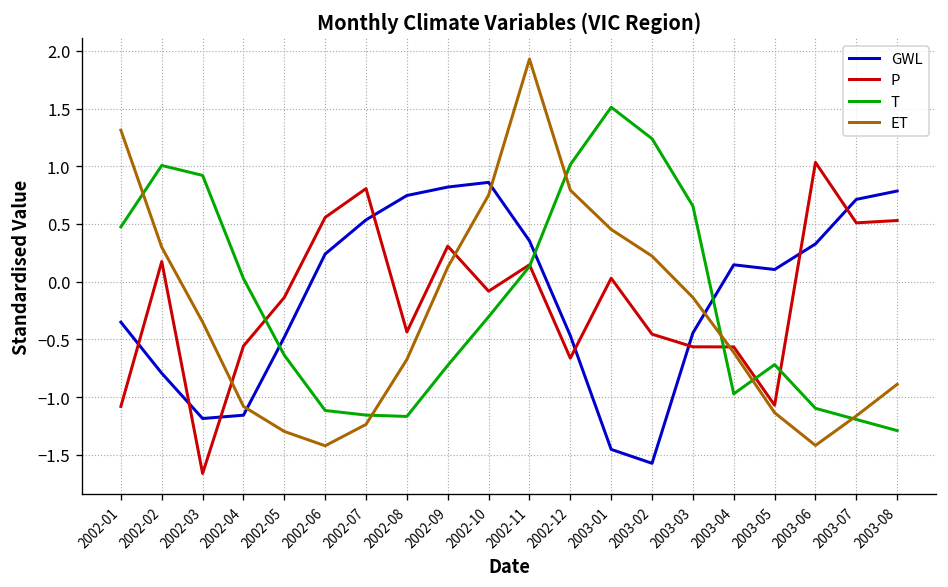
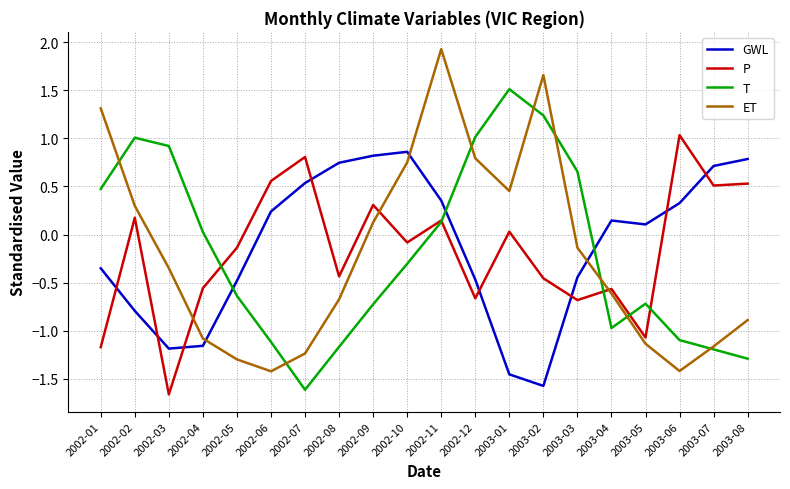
  {
    "GWL": {
      "2002-01": -0.4,
      "2002-02": -0.8,
      "2002-03": -1.2,
      "2002-04": -1.2,
      "2002-05": -0.5,
      "2002-06": 0.2,
      "2002-07": 0.5,
      "2002-08": 0.7,
      "2002-09": 0.8,
      "2002-10": 0.9,
      "2002-11": 0.4,
      "2002-12": -0.5,
      "2003-01": -1.5,
      "2003-02": -1.6,
      "2003-03": -0.4,
      "2003-04": 0.1,
      "2003-05": 0.1,
      "2003-06": 0.3,
      "2003-07": 0.7,
      "2003-08": 0.8
    },
    "P": {
-     "2002-01": -1.1,
+     "2002-01": -1.2,
      "2002-02": 0.2,
      "2002-03": -1.7,
      "2002-04": -0.6,
      "2002-05": -0.1,
      "2002-06": 0.6,
      "2002-07": 0.8,
      "2002-08": -0.4,
      "2002-09": 0.3,
      "2002-10": -0.1,
      "2002-12": -0.7,
      "2003-01": 0.0,
      "2003-02": -0.5,
-     "2003-03": -0.6,
+     "2003-03": -0.7,
      "2003-04": -0.6,
      "2003-05": -1.1,
      "2003-06": 1.0,
      "2003-07": 0.5,
      "2003-08": 0.5
    },
    "T": {
      "2002-01": 0.5,
      "2002-02": 1.0,
      "2002-03": 0.9,
      "2002-04": 0.0,
      "2002-05": -0.6,
      "2002-06": -1.1,
-     "2002-07": -1.2,
+     "2002-07": -1.6,
      "2002-08": -1.2,
      "2002-09": -0.7,
      "2002-10": -0.3,
      "2002-12": 1.0,
      "2003-01": 1.5,
      "2003-02": 1.2,
      "2003-03": 0.7,
      "2003-04": -1.0,
      "2003-05": -0.7,
      "2003-06": -1.1,
      "2003-07": -1.2,
      "2003-08": -1.3
    },
    "ET": {
      "2002-01": 1.3,
      "2002-02": 0.3,
      "2002-03": -0.4,
      "2002-04": -1.1,
      "2002-05": -1.3,
      "2002-06": -1.4,
      "2002-07": -1.2,
      "2002-08": -0.7,
      "2002-09": 0.1,
      "2002-10": 0.7,
      "2002-11": 1.9,
      "2002-12": 0.8,
      "2003-01": 0.5,
-     "2003-02": 0.2,
+     "2003-02": 1.7,
      "2003-03": -0.1,
      "2003-04": -0.6,
      "2003-05": -1.1,
      "2003-06": -1.4,
      "2003-07": -1.2,
      "2003-08": -0.9
    }
  }
